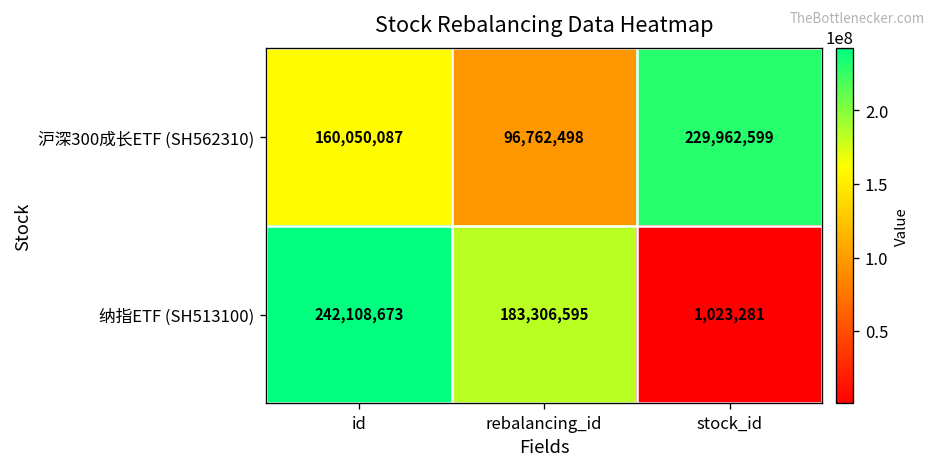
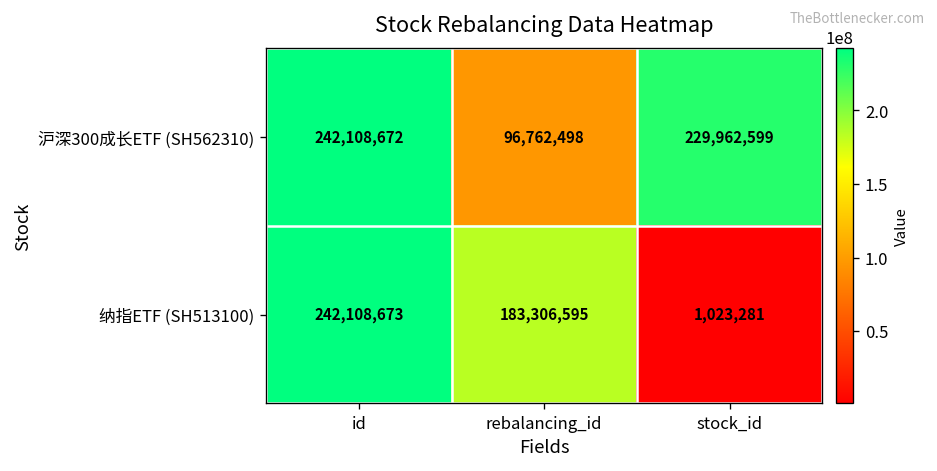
  {
    "沪深300成长ETF (SH562310)": {
-     "id": "160,050,087",
+     "id": "242,108,672",
      "rebalancing_id": "96,762,498",
      "stock_id": "229,962,599"
    },
    "纳指ETF (SH513100)": {
      "id": "242,108,673",
      "rebalancing_id": "183,306,595",
      "stock_id": "1,023,281"
    }
  }
